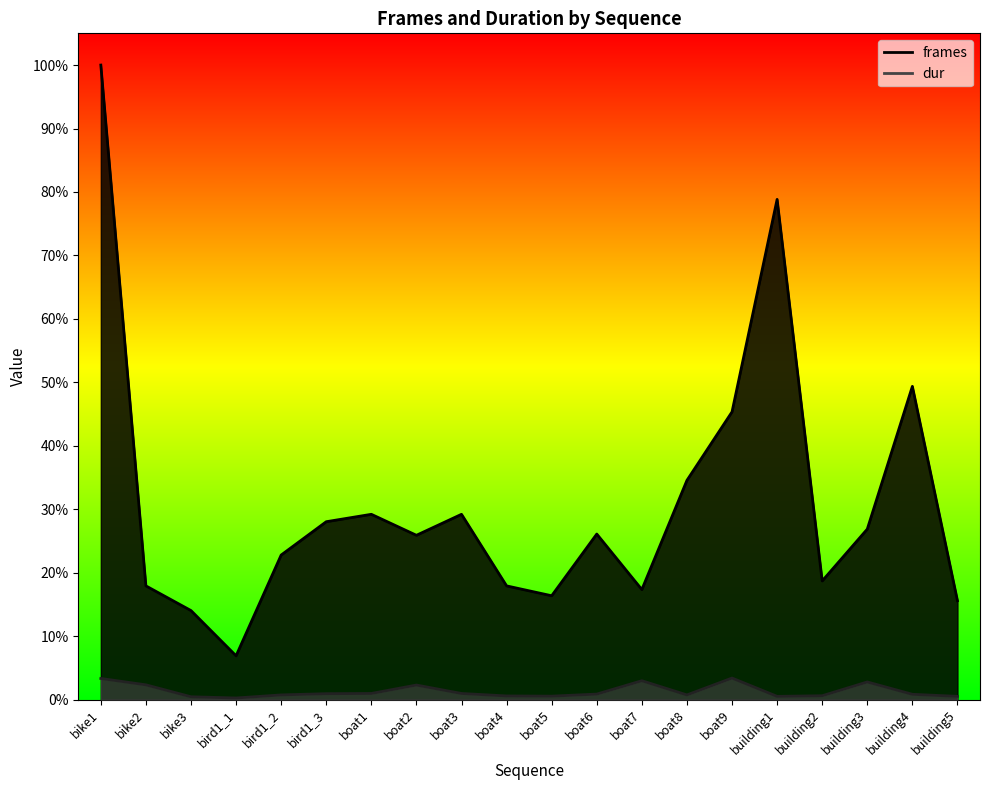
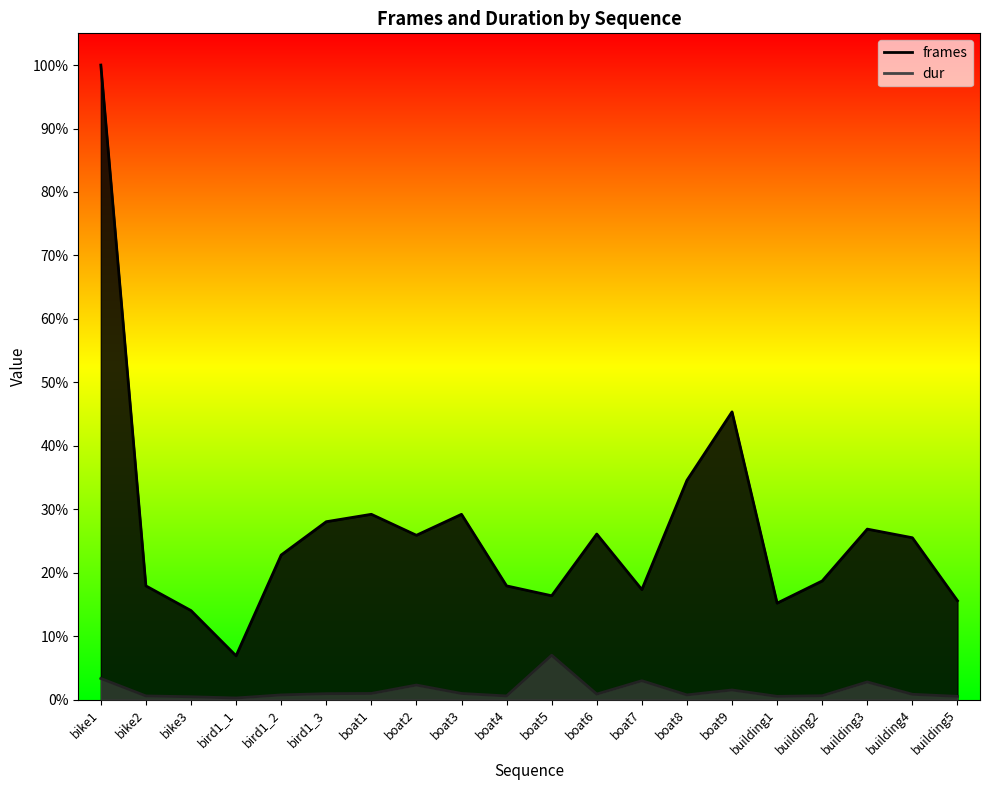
  {
    "frames": {
      "bike1": "100%",
      "bike2": "18%",
      "bike3": "14%",
      "bird1_1": "7%",
      "bird1_2": "23%",
      "bird1_3": "28%",
      "boat1": "29%",
      "boat2": "26%",
      "boat3": "29%",
      "boat4": "18%",
      "boat5": "16%",
      "boat6": "26%",
      "boat7": "17%",
      "boat8": "35%",
      "boat9": "45%",
-     "building1": "79%",
+     "building1": "15%",
      "building2": "19%",
      "building3": "27%",
-     "building4": "49%",
+     "building4": "26%",
      "building5": "16%"
    },
    "dur": {
      "bike1": "3%",
-     "bike2": "2%",
+     "bike2": "1%",
      "bike3": "0%",
      "bird1_1": "0%",
      "bird1_2": "1%",
      "bird1_3": "1%",
      "boat1": "1%",
      "boat2": "2%",
      "boat3": "1%",
      "boat4": "1%",
-     "boat5": "1%",
+     "boat5": "7%",
      "boat6": "1%",
      "boat7": "3%",
      "boat8": "1%",
-     "boat9": "3%",
+     "boat9": "2%",
      "building1": "1%",
      "building2": "1%",
      "building3": "3%",
      "building4": "1%",
      "building5": "1%"
    }
  }
